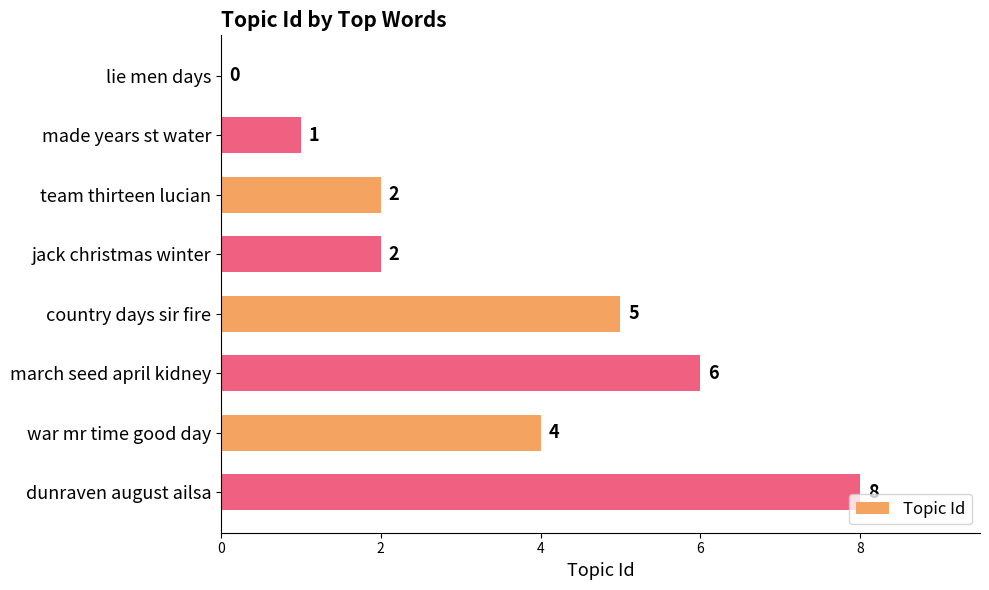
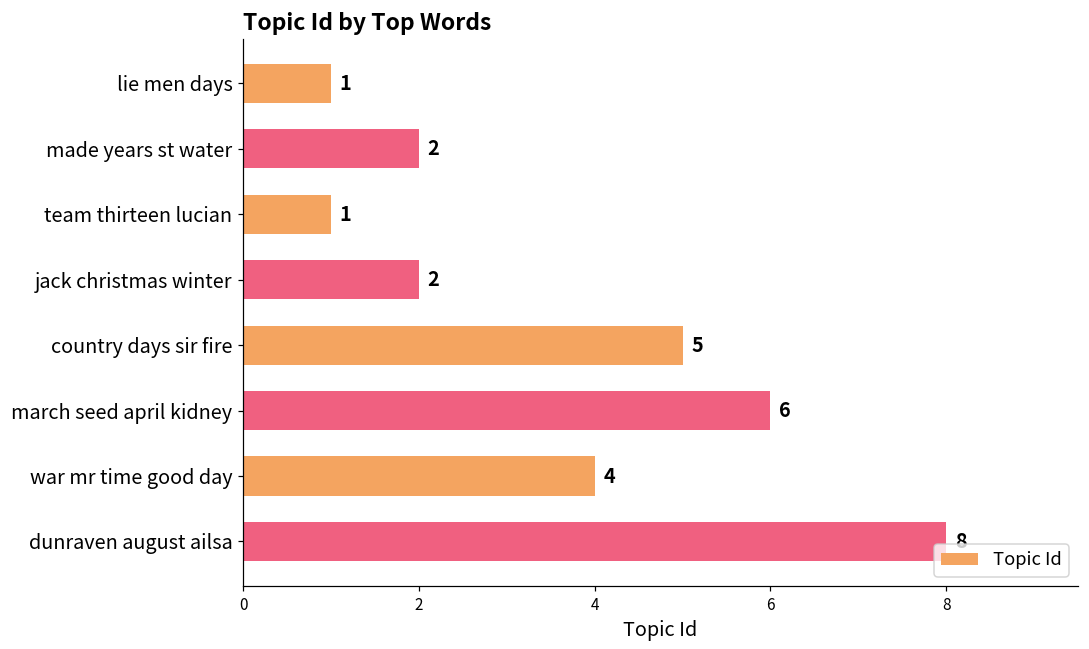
  {
-   "lie men days": 0,
-   "made years st water": 1,
-   "team thirteen lucian": 2,
+   "lie men days": 1,
+   "made years st water": 2,
+   "team thirteen lucian": 1,
    "jack christmas winter": 2,
    "country days sir fire": 5,
    "march seed april kidney": 6,
    "war mr time good day": 4
  }
